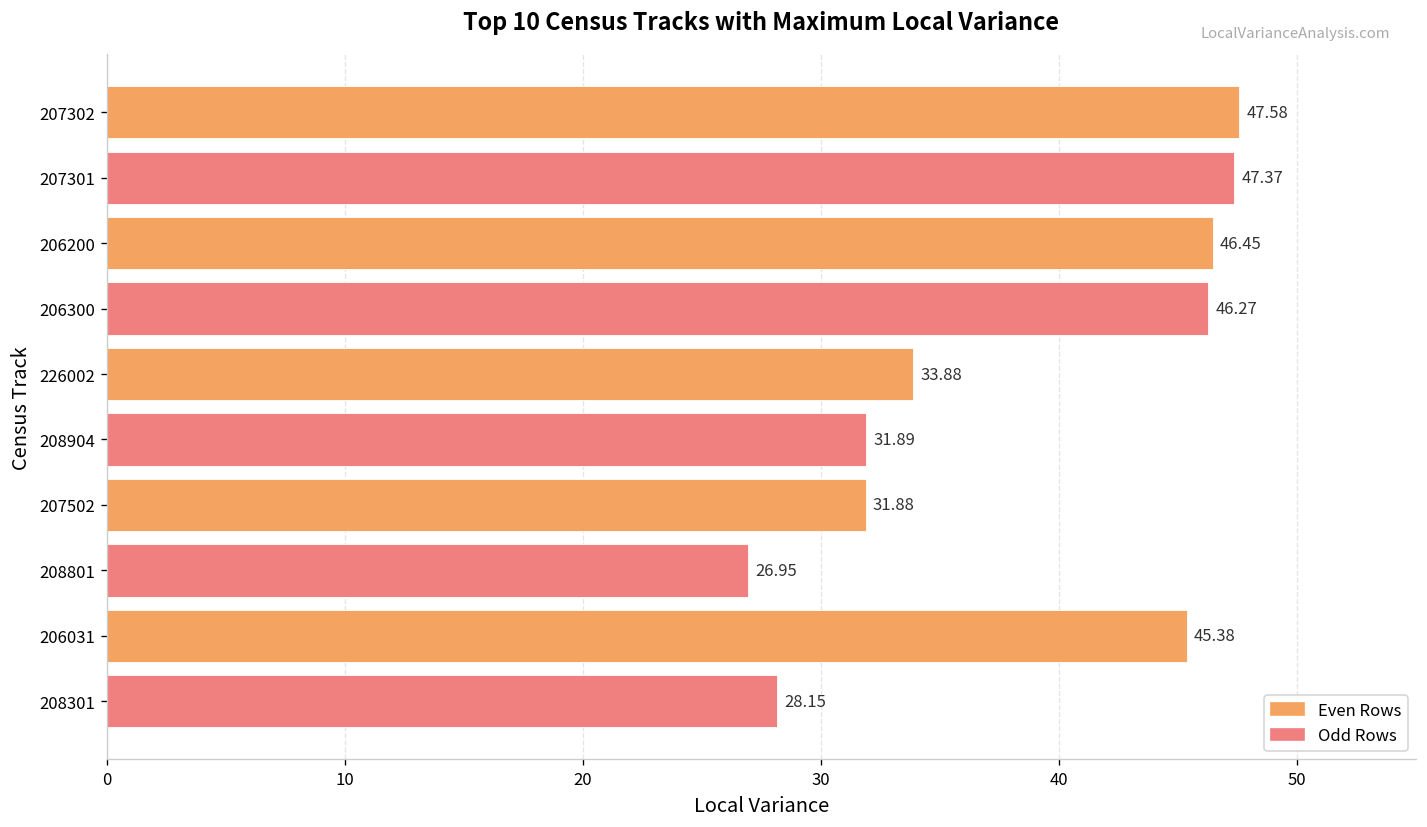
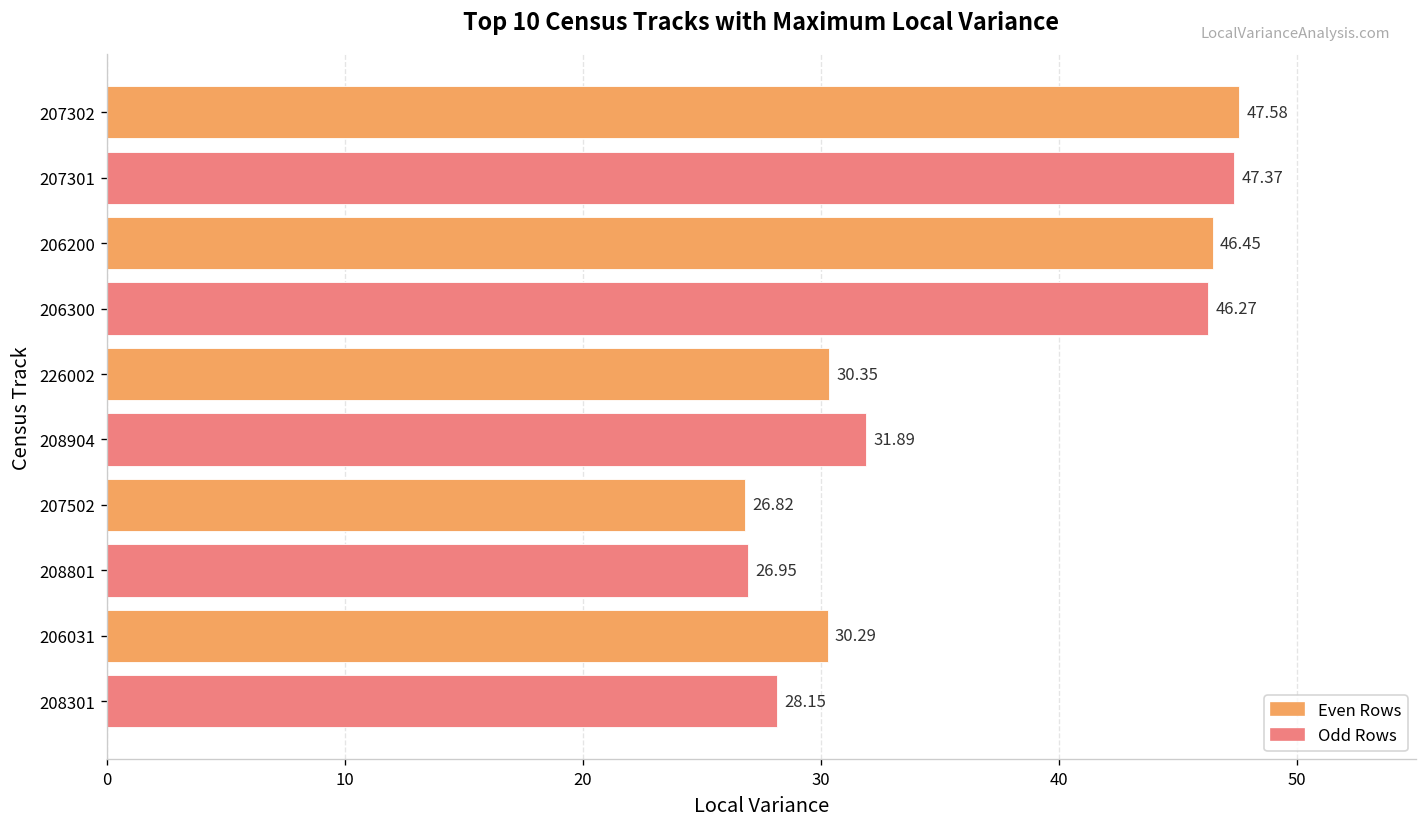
  {
    "207302": 47.58,
    "207301": 47.37,
    "206200": 46.45,
    "206300": 46.27,
-   "226002": 33.88,
+   "226002": 30.35,
    "208904": 31.89,
-   "207502": 31.88,
+   "207502": 26.82,
    "208801": 26.95,
-   "206031": 45.38,
+   "206031": 30.29,
    "208301": 28.15
  }
